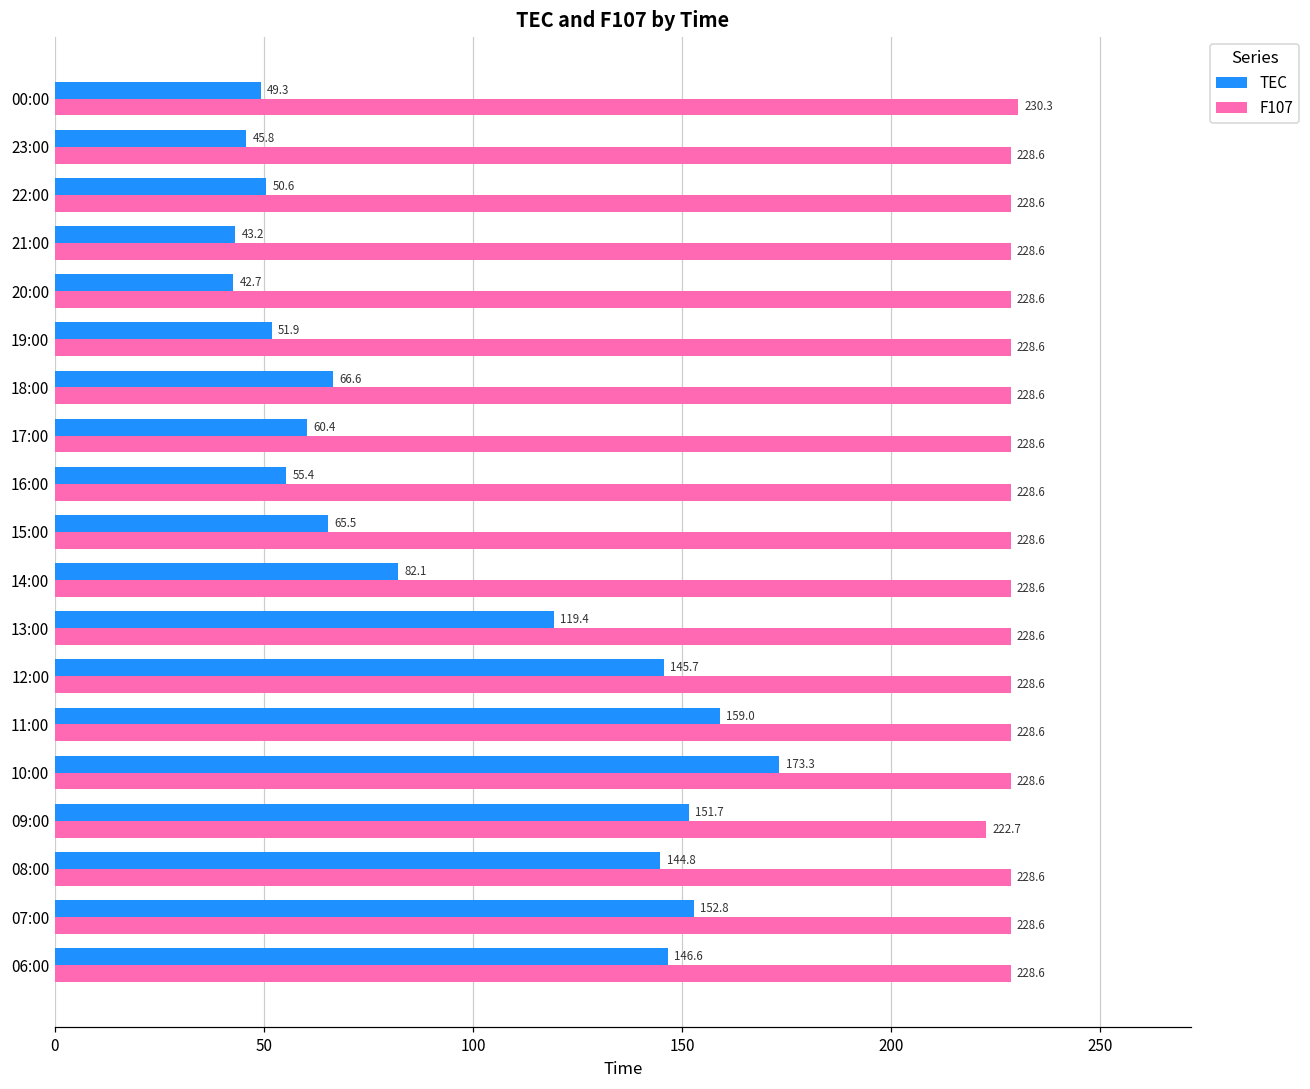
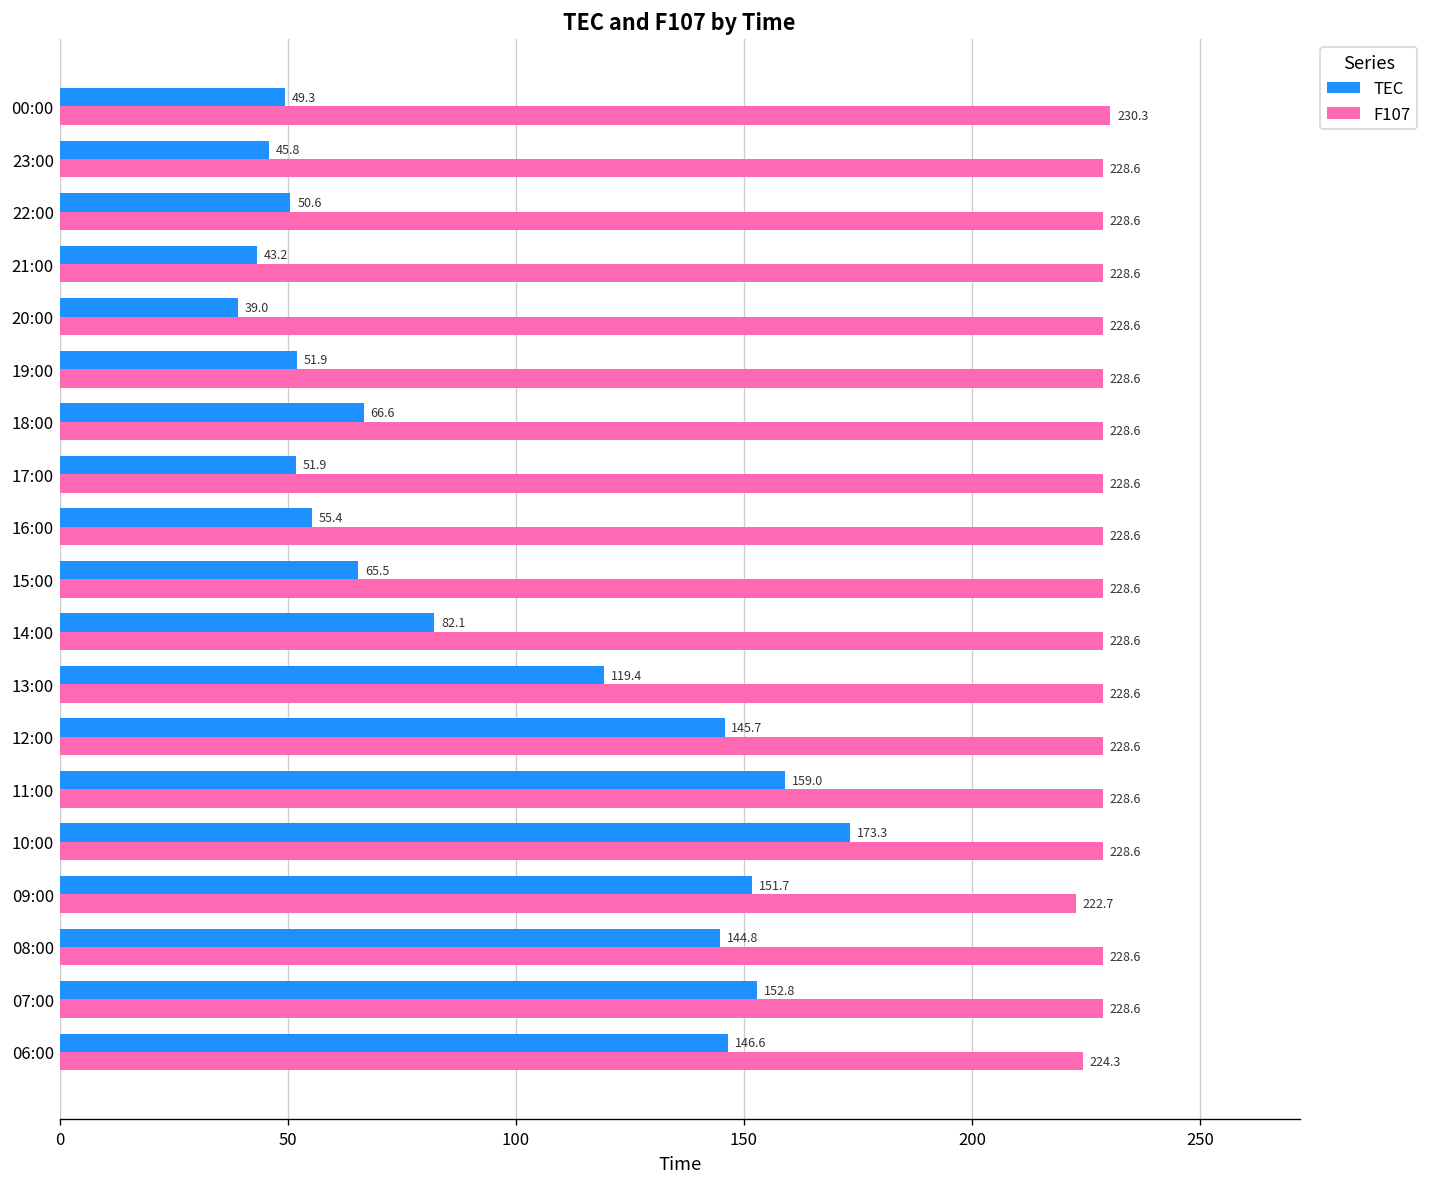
  {
    "TEC": {
      "00:00": 49.3,
      "23:00": 45.8,
      "22:00": 50.6,
      "21:00": 43.2,
-     "20:00": 42.7,
+     "20:00": 39.0,
      "19:00": 51.9,
      "18:00": 66.6,
-     "17:00": 60.4,
+     "17:00": 51.9,
      "16:00": 55.4,
      "15:00": 65.5,
      "14:00": 82.1,
      "13:00": 119.4,
      "12:00": 145.7,
      "11:00": 159.0,
      "10:00": 173.3,
      "09:00": 151.7,
      "08:00": 144.8,
      "07:00": 152.8,
      "06:00": 146.6
    },
    "F107": {
      "00:00": 230.3,
      "23:00": 228.6,
      "22:00": 228.6,
      "21:00": 228.6,
      "20:00": 228.6,
      "19:00": 228.6,
      "18:00": 228.6,
      "17:00": 228.6,
      "16:00": 228.6,
      "15:00": 228.6,
      "14:00": 228.6,
      "13:00": 228.6,
      "12:00": 228.6,
      "11:00": 228.6,
      "10:00": 228.6,
      "09:00": 222.7,
      "08:00": 228.6,
      "07:00": 228.6,
-     "06:00": 228.6
+     "06:00": 224.3
    }
  }
